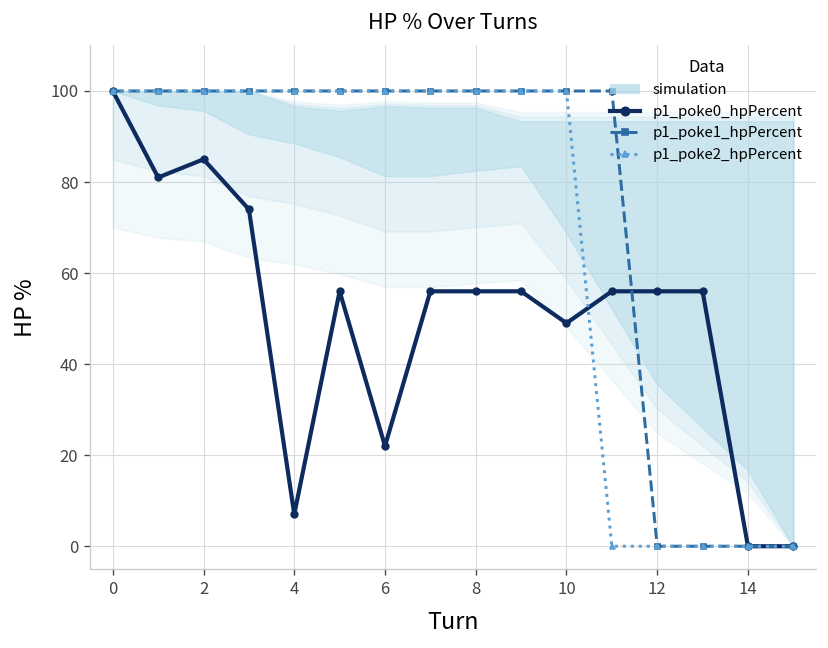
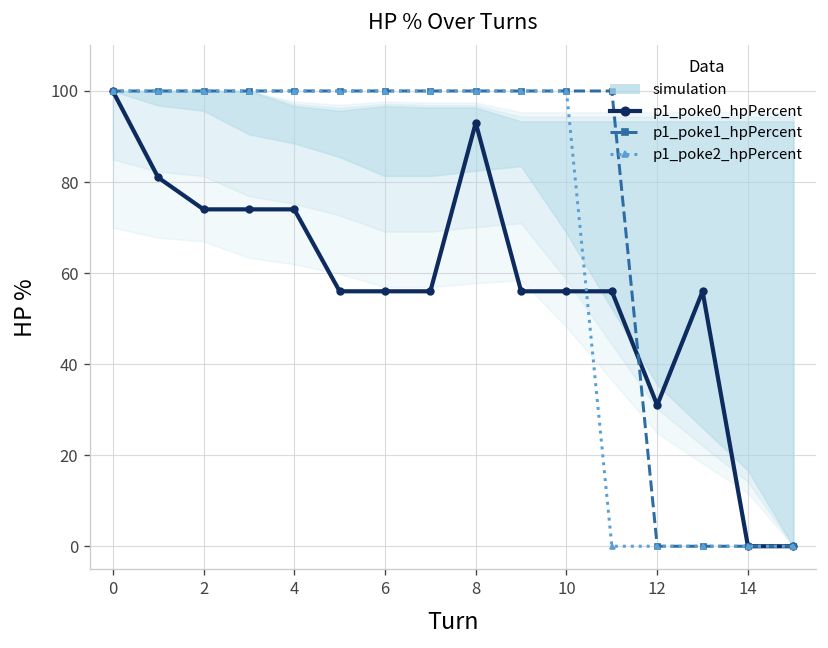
  {
    "p1_poke0_hpPercent": {
-     "2": 85,
-     "4": 7,
-     "6": 22,
-     "8": 56,
-     "10": 49,
-     "12": 56
+     "2": 74,
+     "4": 74,
+     "6": 56,
+     "8": 93,
+     "10": 56,
+     "12": 31
    }
  }
